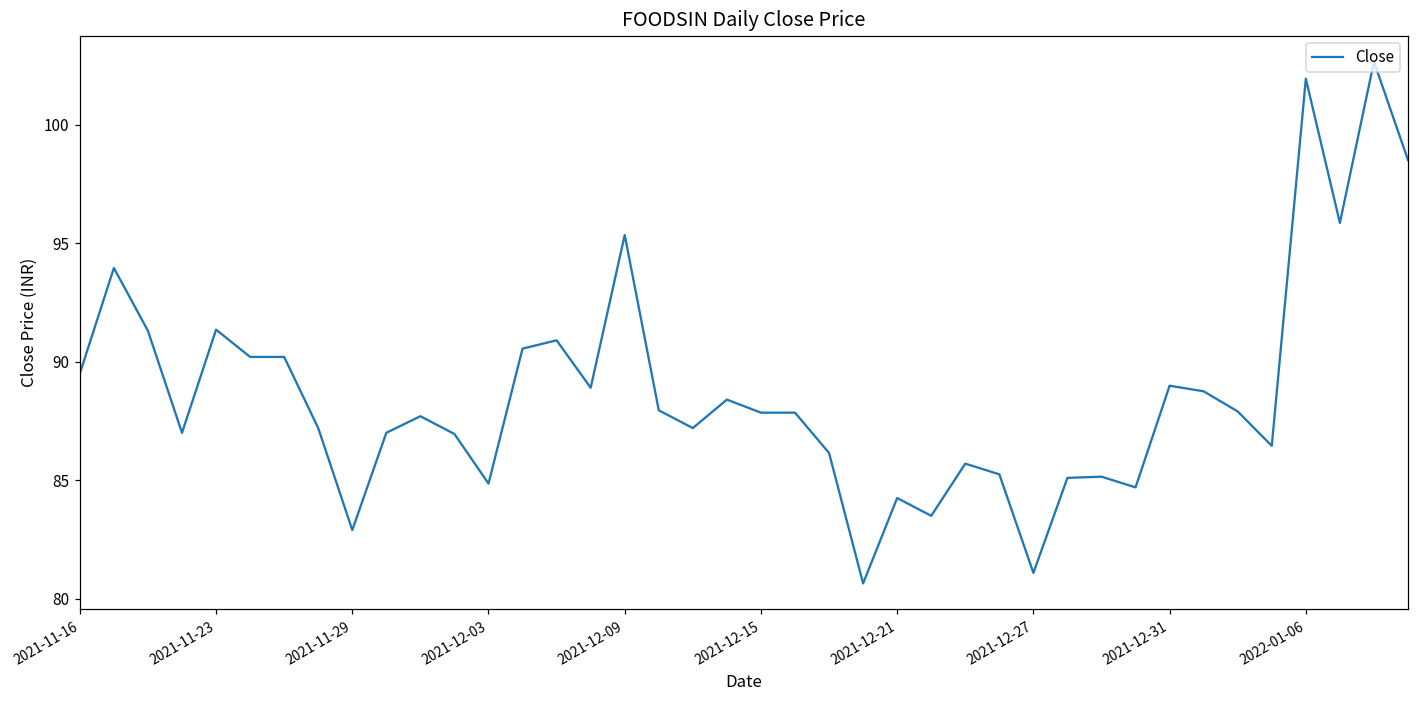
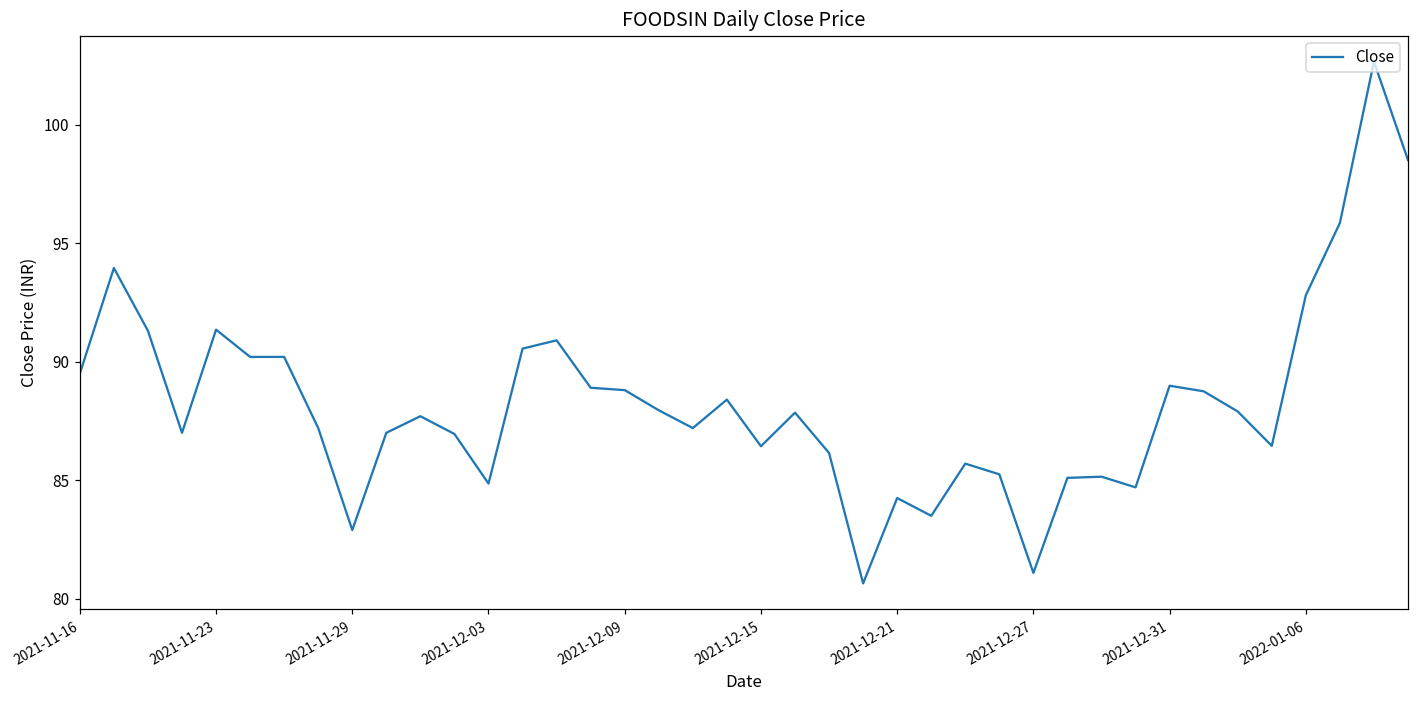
  {
    "2021-11-16": 89.5,
    "2021-11-23": 91.3,
    "2021-11-29": 82.9,
    "2021-12-03": 84.9,
-   "2021-12-09": 95.3,
-   "2021-12-15": 87.8,
+   "2021-12-09": 88.8,
+   "2021-12-15": 86.4,
    "2021-12-21": 84.3,
    "2021-12-27": 81.1,
    "2021-12-31": 89.0,
-   "2022-01-06": 101.9
+   "2022-01-06": 92.8
  }
